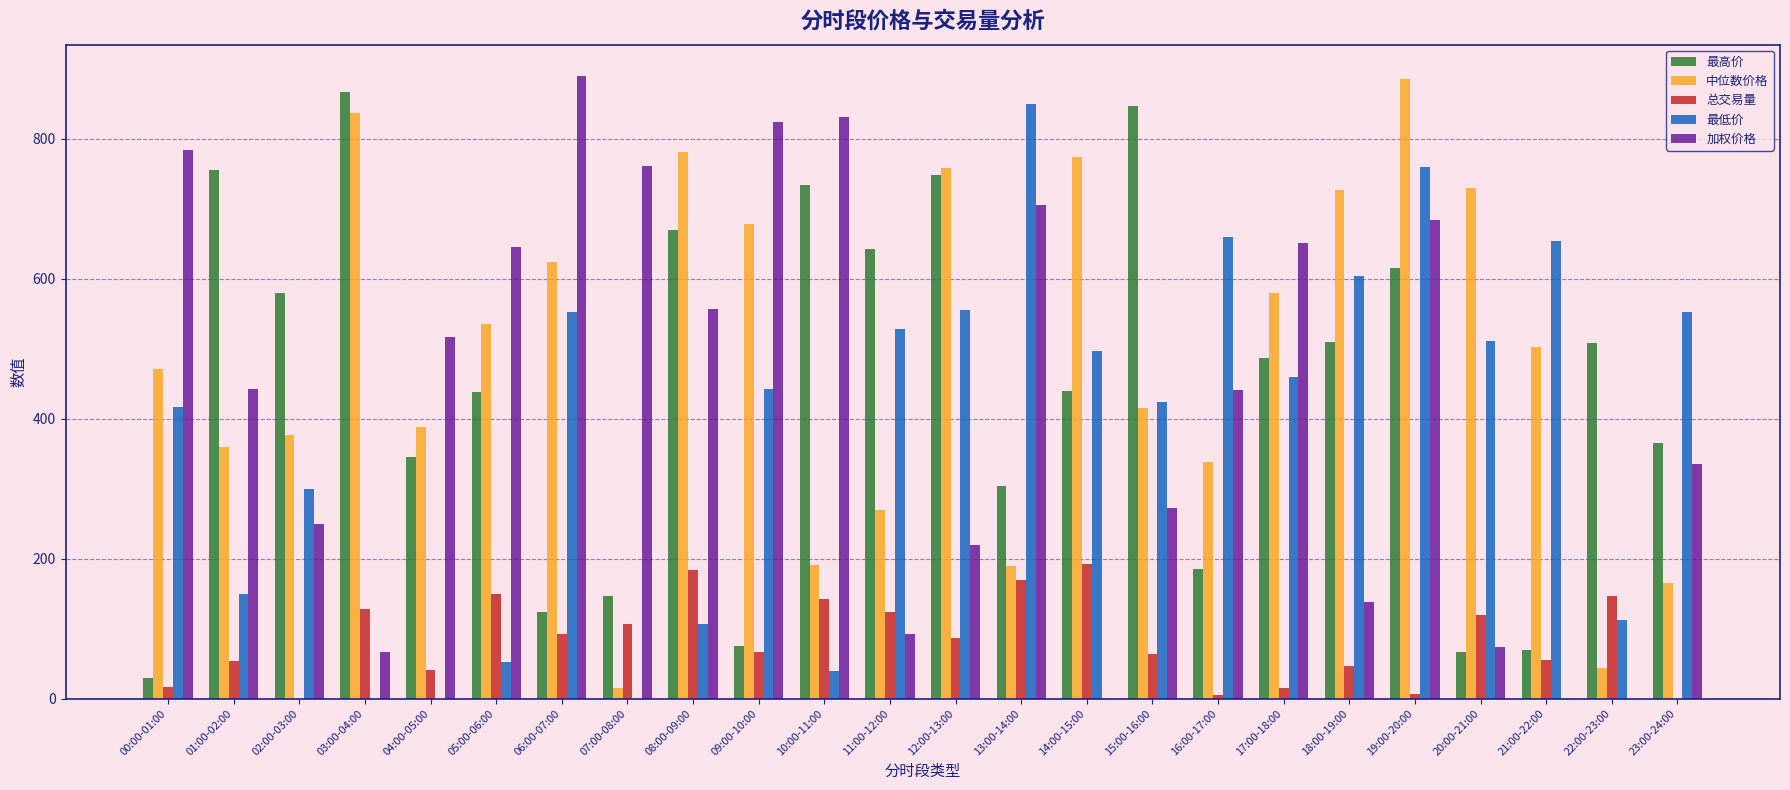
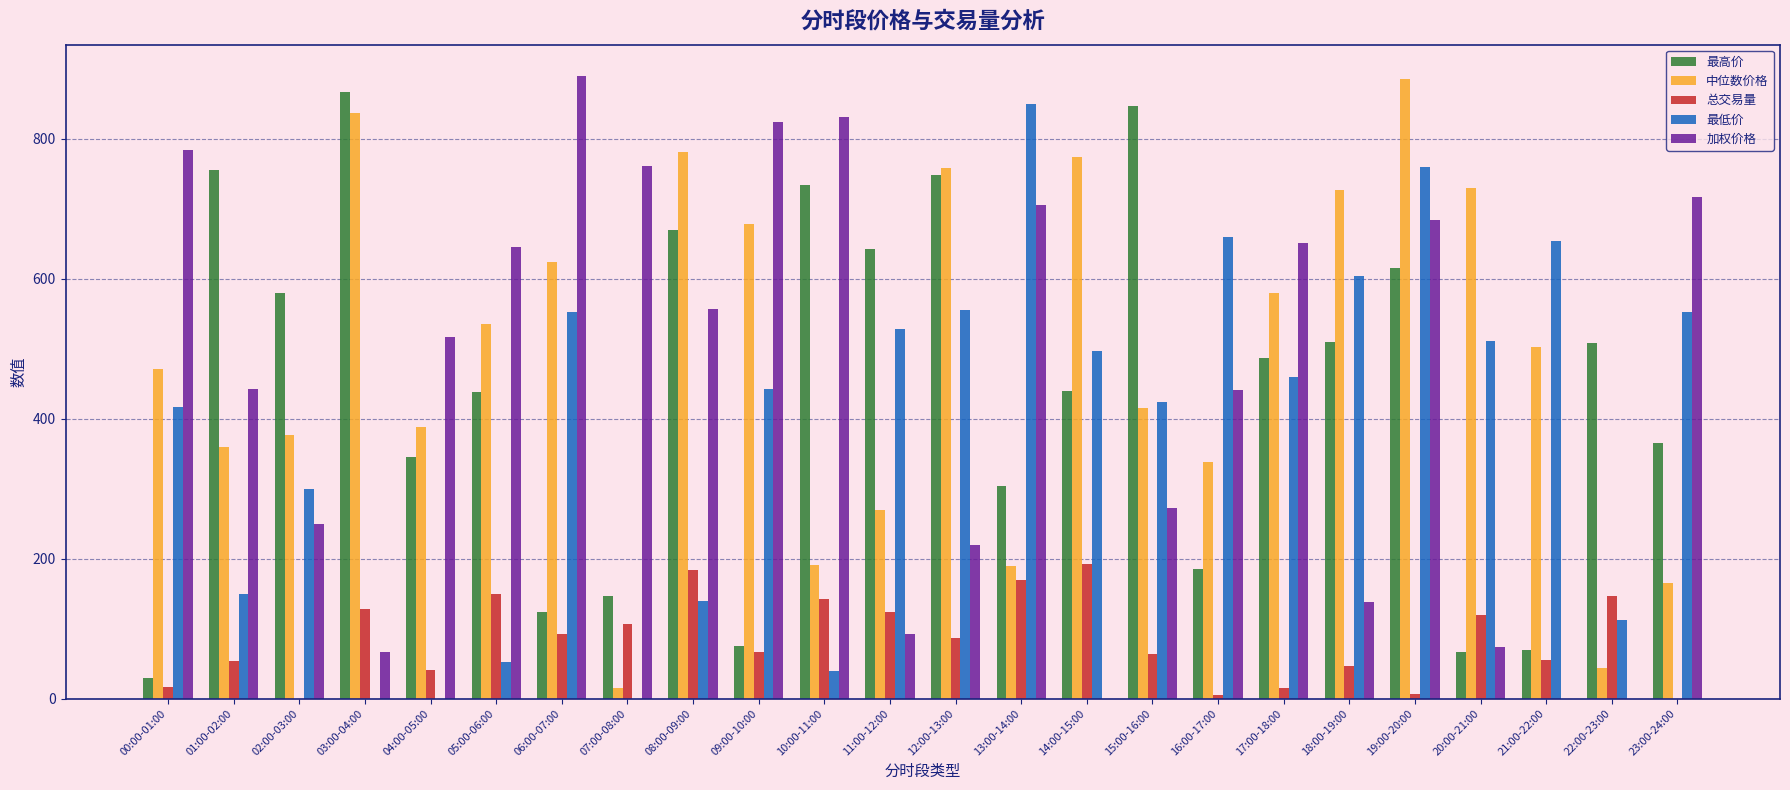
  {
    "最高价": {
      "00:00-01:00": 30,
      "01:00-02:00": 760,
      "02:00-03:00": 580,
      "03:00-04:00": 870,
      "04:00-05:00": 350,
      "05:00-06:00": 440,
      "06:00-07:00": 120,
      "07:00-08:00": 150,
      "08:00-09:00": 670,
      "09:00-10:00": 70,
      "10:00-11:00": 730,
      "11:00-12:00": 640,
      "12:00-13:00": 750,
      "13:00-14:00": 300,
      "14:00-15:00": 440,
      "15:00-16:00": 850,
      "16:00-17:00": 190,
      "17:00-18:00": 490,
      "18:00-19:00": 510,
      "19:00-20:00": 620,
      "20:00-21:00": 70,
      "21:00-22:00": 70,
      "22:00-23:00": 510,
      "23:00-24:00": 370
    },
    "中位数价格": {
      "00:00-01:00": 470,
      "01:00-02:00": 360,
      "02:00-03:00": 380,
      "03:00-04:00": 840,
      "04:00-05:00": 390,
      "05:00-06:00": 540,
      "06:00-07:00": 620,
      "07:00-08:00": 20,
      "08:00-09:00": 780,
      "09:00-10:00": 680,
      "10:00-11:00": 190,
      "11:00-12:00": 270,
      "12:00-13:00": 760,
      "13:00-14:00": 190,
      "14:00-15:00": 770,
      "15:00-16:00": 420,
      "16:00-17:00": 340,
      "17:00-18:00": 580,
      "18:00-19:00": 730,
      "19:00-20:00": 890,
      "20:00-21:00": 730,
      "21:00-22:00": 500,
      "22:00-23:00": 40,
      "23:00-24:00": 170
    },
    "总交易量": {
      "00:00-01:00": 20,
      "01:00-02:00": 50,
      "02:00-03:00": 0,
      "03:00-04:00": 130,
      "04:00-05:00": 40,
      "05:00-06:00": 150,
      "06:00-07:00": 90,
      "07:00-08:00": 110,
      "08:00-09:00": 180,
      "09:00-10:00": 70,
      "10:00-11:00": 140,
      "11:00-12:00": 120,
      "12:00-13:00": 90,
      "13:00-14:00": 170,
      "14:00-15:00": 190,
      "15:00-16:00": 60,
      "16:00-17:00": 10,
      "17:00-18:00": 20,
      "18:00-19:00": 50,
      "19:00-20:00": 10,
      "20:00-21:00": 120,
      "21:00-22:00": 60,
      "22:00-23:00": 150,
      "23:00-24:00": 0
    },
    "最低价": {
      "00:00-01:00": 420,
      "01:00-02:00": 150,
      "02:00-03:00": 300,
      "03:00-04:00": 0,
      "04:00-05:00": 0,
      "05:00-06:00": 50,
      "06:00-07:00": 550,
      "07:00-08:00": 0,
-     "08:00-09:00": 110,
+     "08:00-09:00": 140,
      "09:00-10:00": 440,
      "10:00-11:00": 40,
      "11:00-12:00": 530,
      "12:00-13:00": 560,
      "13:00-14:00": 850,
      "14:00-15:00": 500,
      "15:00-16:00": 420,
      "16:00-17:00": 660,
      "17:00-18:00": 460,
      "18:00-19:00": 600,
      "19:00-20:00": 760,
      "20:00-21:00": 510,
      "21:00-22:00": 650,
      "22:00-23:00": 110,
      "23:00-24:00": 550
    },
    "加权价格": {
      "00:00-01:00": 780,
      "01:00-02:00": 440,
      "02:00-03:00": 250,
      "03:00-04:00": 70,
      "04:00-05:00": 520,
      "05:00-06:00": 640,
      "06:00-07:00": 890,
      "07:00-08:00": 760,
      "08:00-09:00": 560,
      "09:00-10:00": 820,
      "10:00-11:00": 830,
      "11:00-12:00": 90,
      "12:00-13:00": 220,
      "13:00-14:00": 710,
      "14:00-15:00": 0,
      "15:00-16:00": 270,
      "16:00-17:00": 440,
      "17:00-18:00": 650,
      "18:00-19:00": 140,
      "19:00-20:00": 680,
      "20:00-21:00": 70,
      "21:00-22:00": 0,
      "22:00-23:00": 0,
-     "23:00-24:00": 340
+     "23:00-24:00": 720
    }
  }
